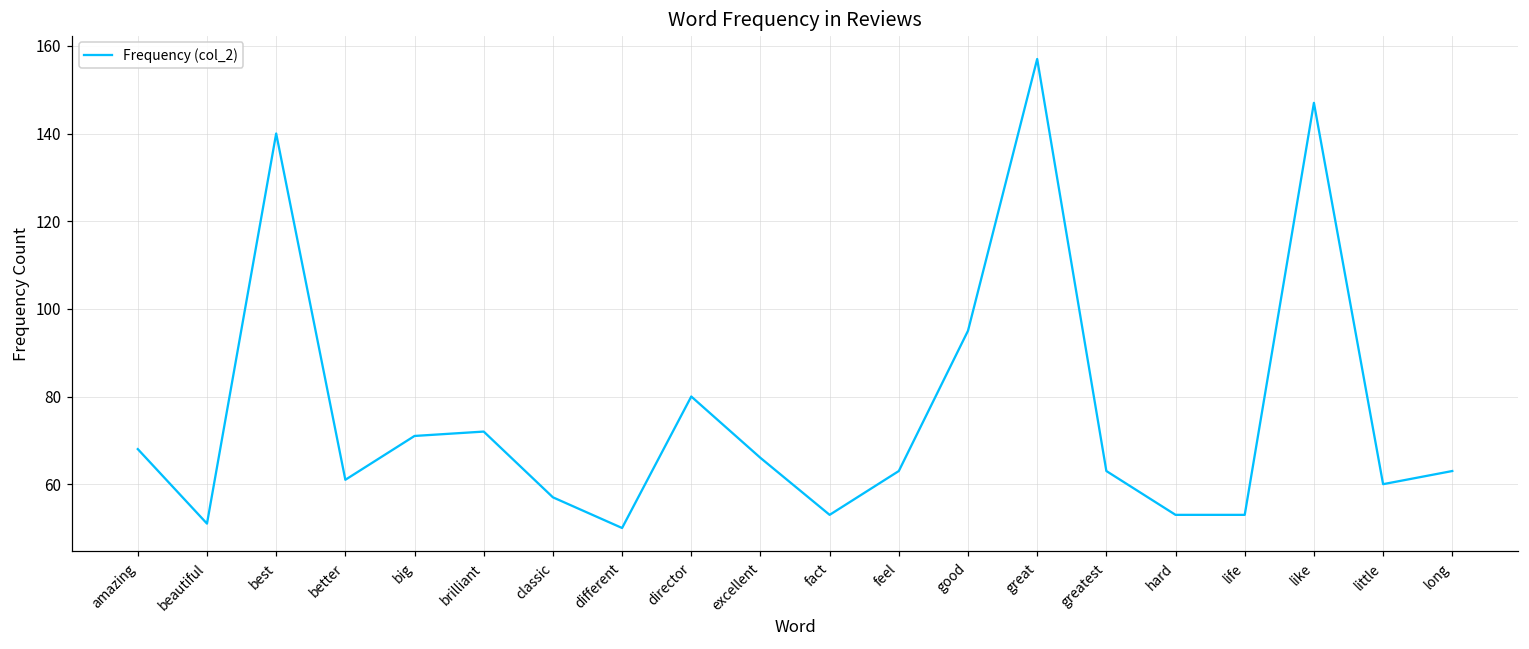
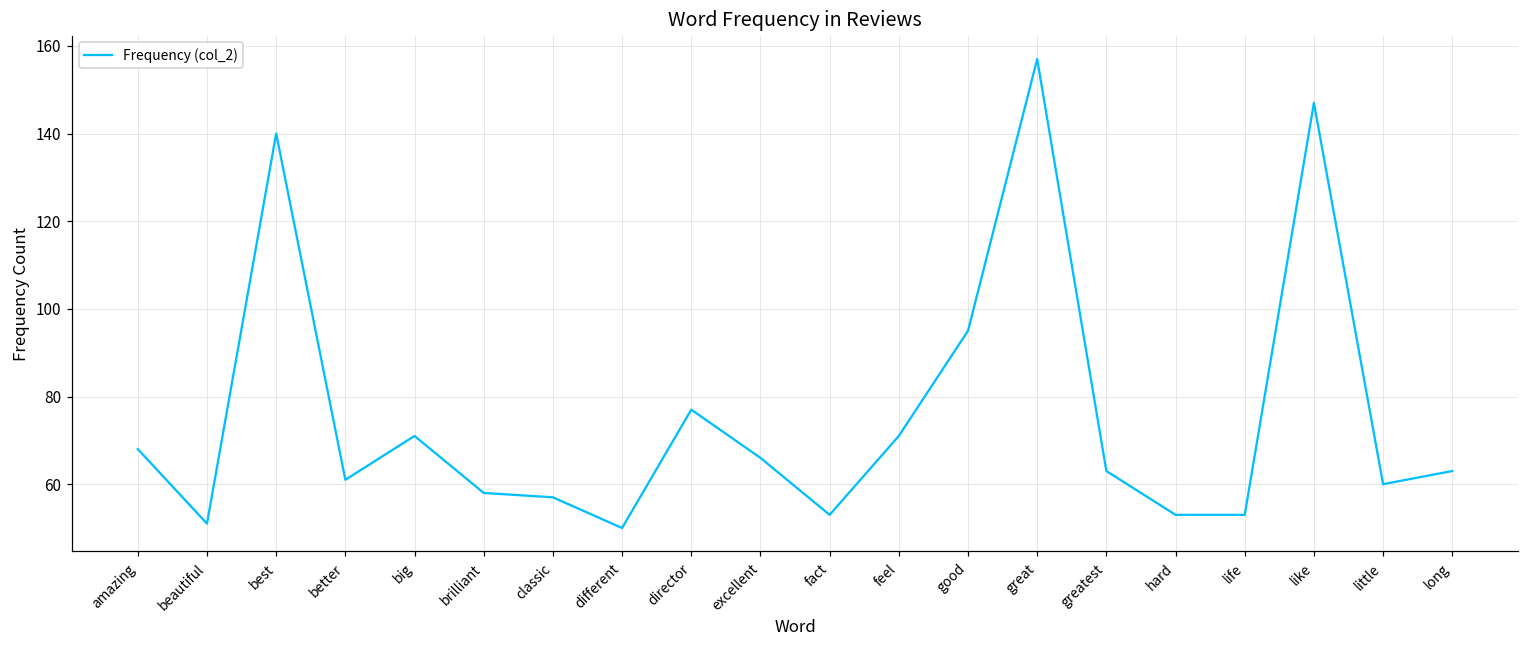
  {
    "amazing": 68,
    "beautiful": 51,
    "best": 140,
    "better": 61,
    "big": 71,
-   "brilliant": 72,
+   "brilliant": 58,
    "classic": 57,
    "different": 50,
-   "director": 80,
+   "director": 77,
    "excellent": 66,
    "fact": 53,
-   "feel": 63,
+   "feel": 71,
    "good": 95,
    "great": 157,
    "greatest": 63,
    "hard": 53,
    "life": 53,
    "like": 147,
    "little": 60,
    "long": 63
  }
